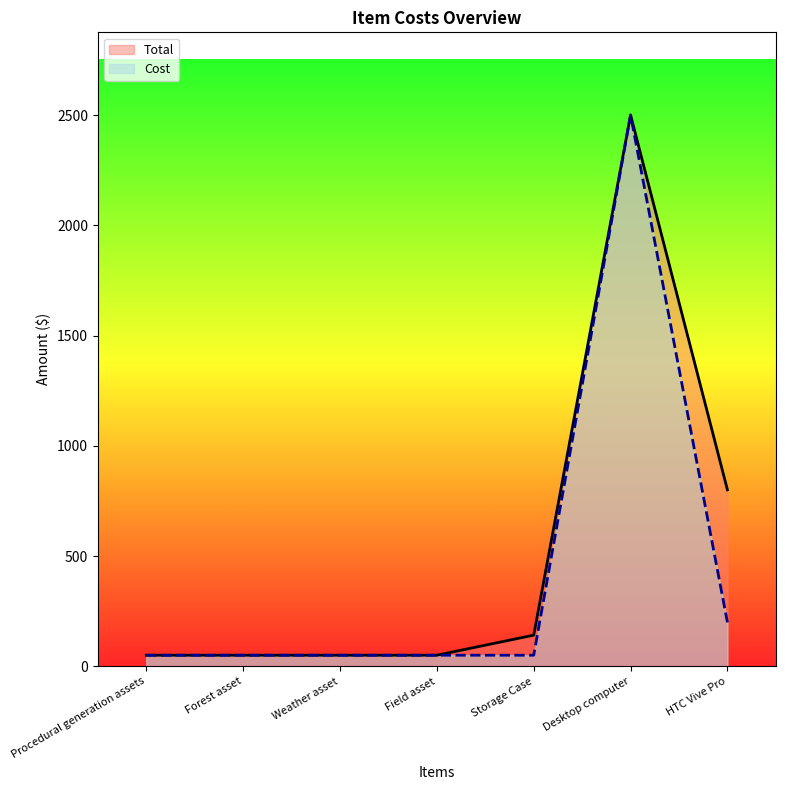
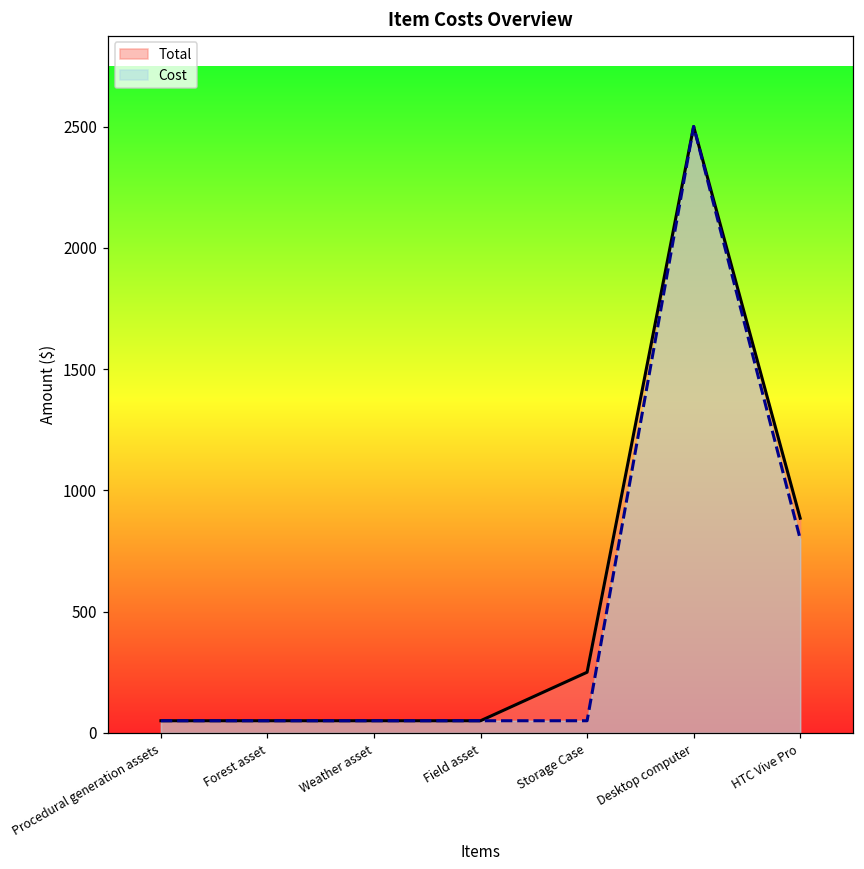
  {
    "Total": {
-     "Storage Case": 140,
-     "HTC Vive Pro": 800
+     "Storage Case": 250,
+     "HTC Vive Pro": 890
    },
    "Cost": {
      "Storage Case": 50,
-     "HTC Vive Pro": 200
+     "HTC Vive Pro": 800
    }
  }
